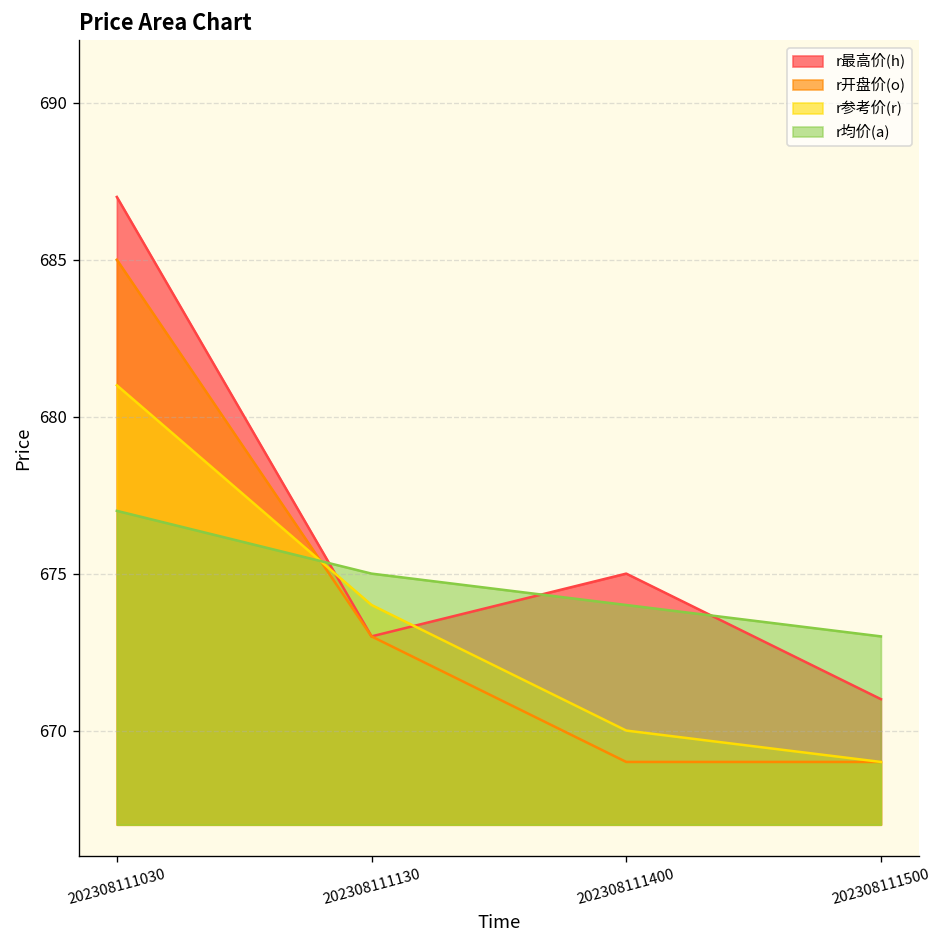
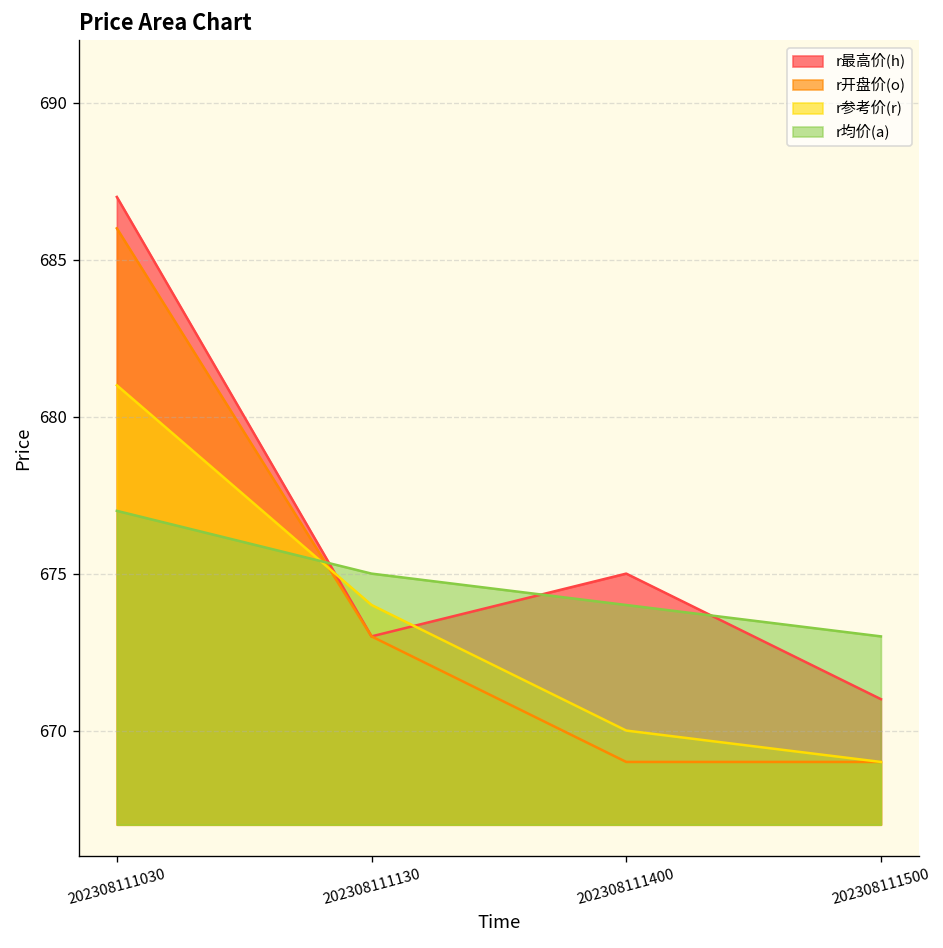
  {
    "r最高价(h)": {
      "202308111030": 687,
      "202308111400": 675,
      "202308111500": 671
    },
    "r开盘价(o)": {
-     "202308111030": 685,
+     "202308111030": 686,
      "202308111400": 669
    },
    "r参考价(r)": {
      "202308111030": 681,
      "202308111130": 674,
      "202308111400": 670
    },
    "r均价(a)": {
      "202308111030": 677,
      "202308111130": 675,
      "202308111400": 674,
      "202308111500": 673
    }
  }
